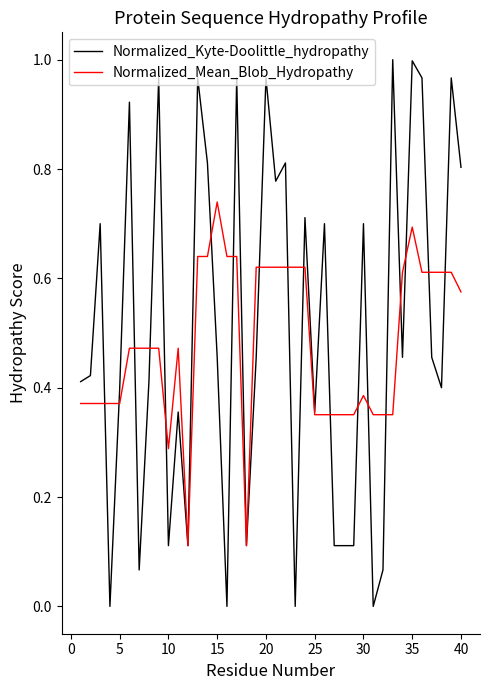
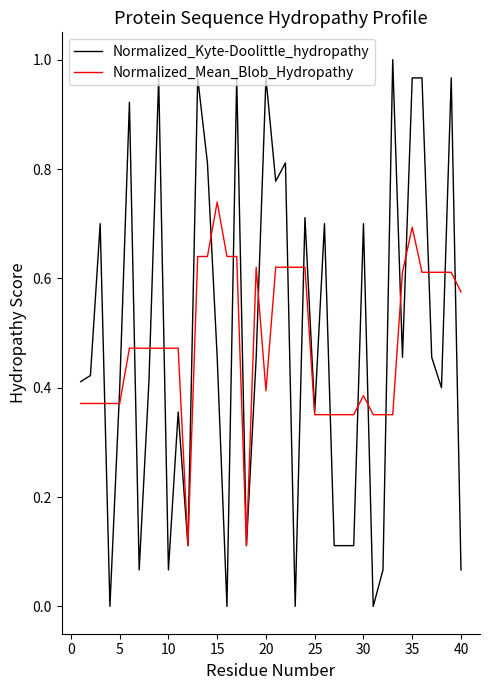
  {
    "Normalized_Kyte-Doolittle_hydropathy": {
      "5": 0.40,
-     "10": 0.11,
+     "10": 0.07,
      "15": 0.46,
      "25": 0.36,
      "30": 0.70,
-     "35": 1.00,
-     "40": 0.80
+     "35": 0.97,
+     "40": 0.07
    },
    "Normalized_Mean_Blob_Hydropathy": {
      "5": 0.37,
-     "10": 0.29,
+     "10": 0.47,
      "15": 0.74,
-     "20": 0.62,
+     "20": 0.39,
      "25": 0.35,
      "30": 0.39,
      "35": 0.69,
      "40": 0.58
    }
  }
